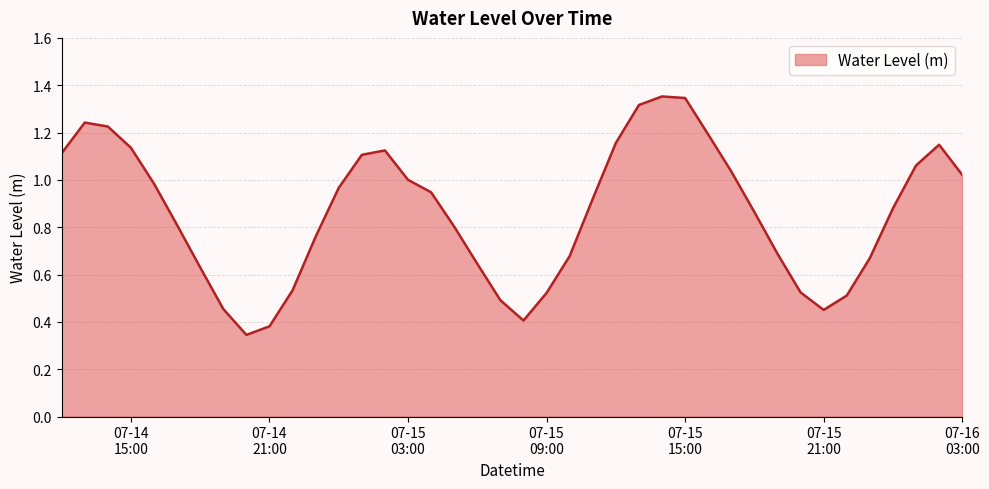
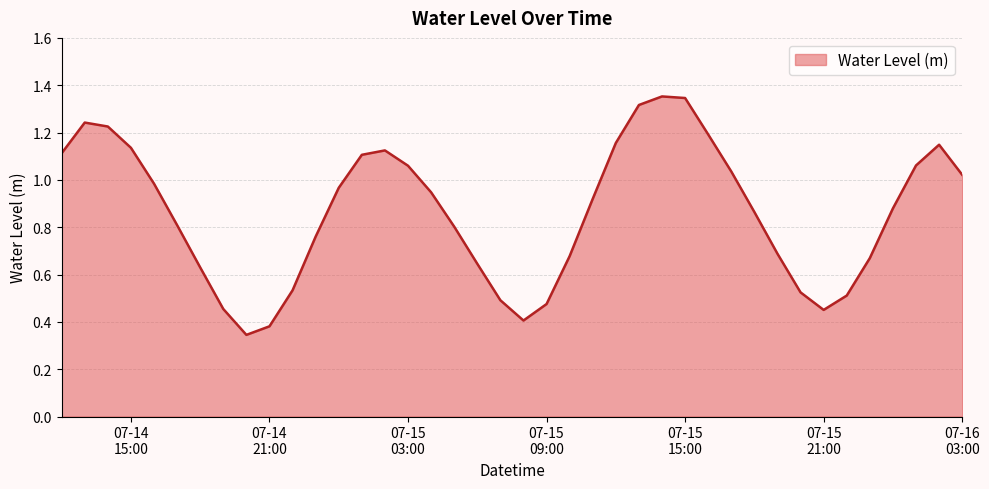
  {
    "07-14 15:00": 1.14,
    "07-14 21:00": 0.38,
-   "07-15 03:00": 1.00,
-   "07-15 09:00": 0.52,
+   "07-15 03:00": 1.06,
+   "07-15 09:00": 0.48,
    "07-15 15:00": 1.35,
    "07-15 21:00": 0.45,
    "07-16 03:00": 1.02
  }
